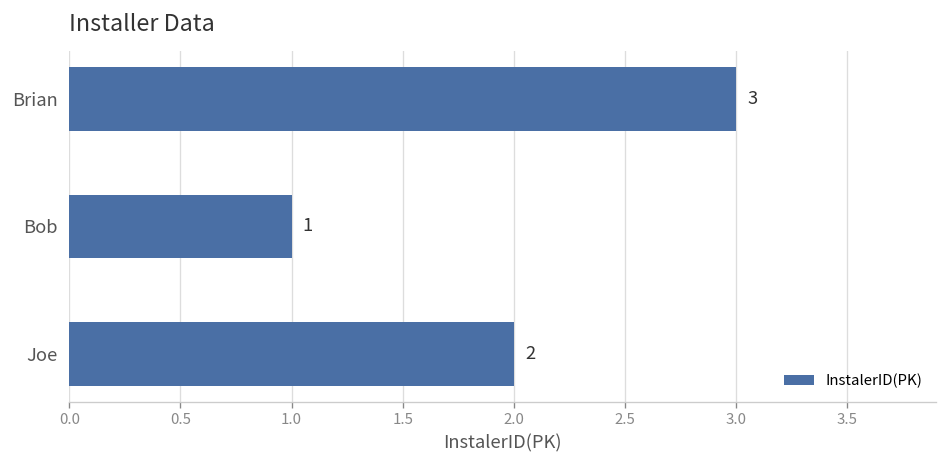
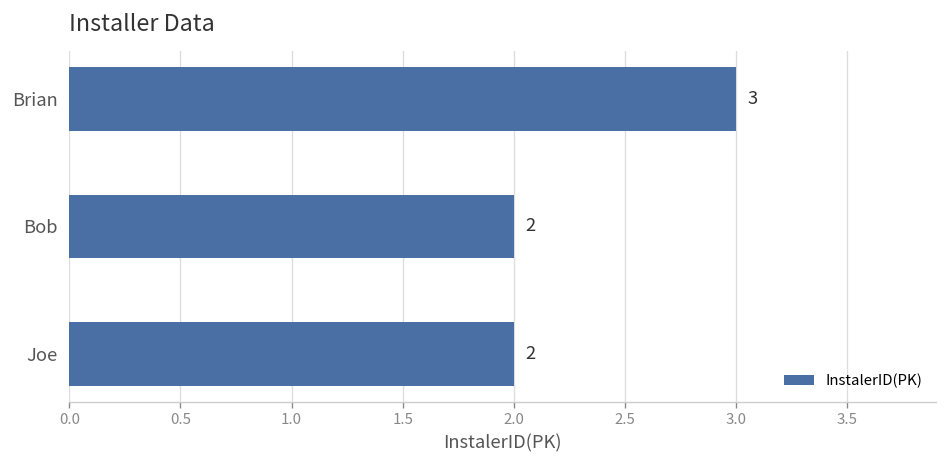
  {
    "Brian": 3,
-   "Bob": 1,
+   "Bob": 2,
    "Joe": 2
  }
